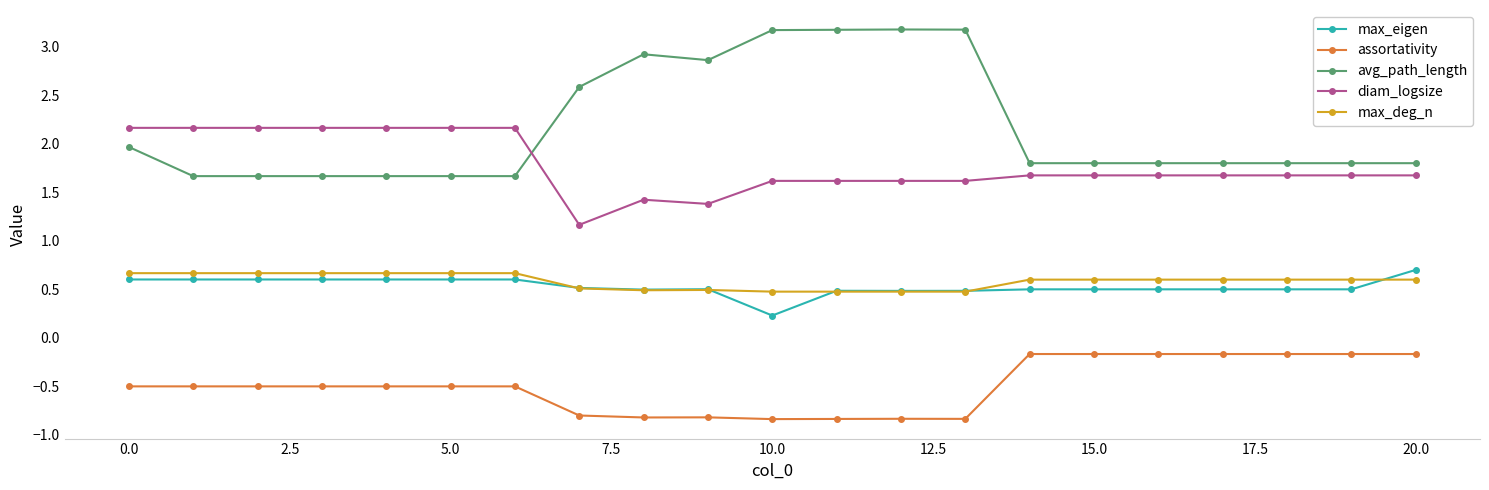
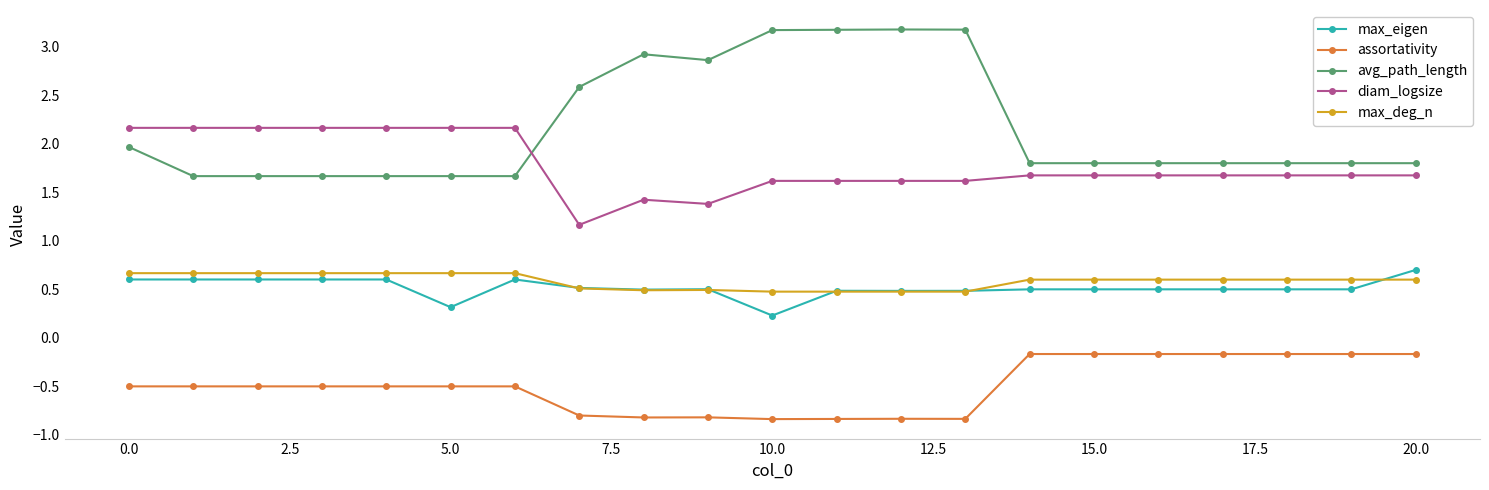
  {
    "max_eigen": {
      "0.0": 0.6,
-     "5.0": 0.6,
+     "5.0": 0.3,
      "10.0": 0.2,
      "15.0": 0.5,
      "20.0": 0.7
    },
    "avg_path_length": {
      "0.0": 2.0,
      "5.0": 1.7,
      "10.0": 3.2,
      "15.0": 1.8,
      "20.0": 1.8
    },
    "diam_logsize": {
      "0.0": 2.2,
      "5.0": 2.2,
      "10.0": 1.6,
      "15.0": 1.7,
      "20.0": 1.7
    }
  }
